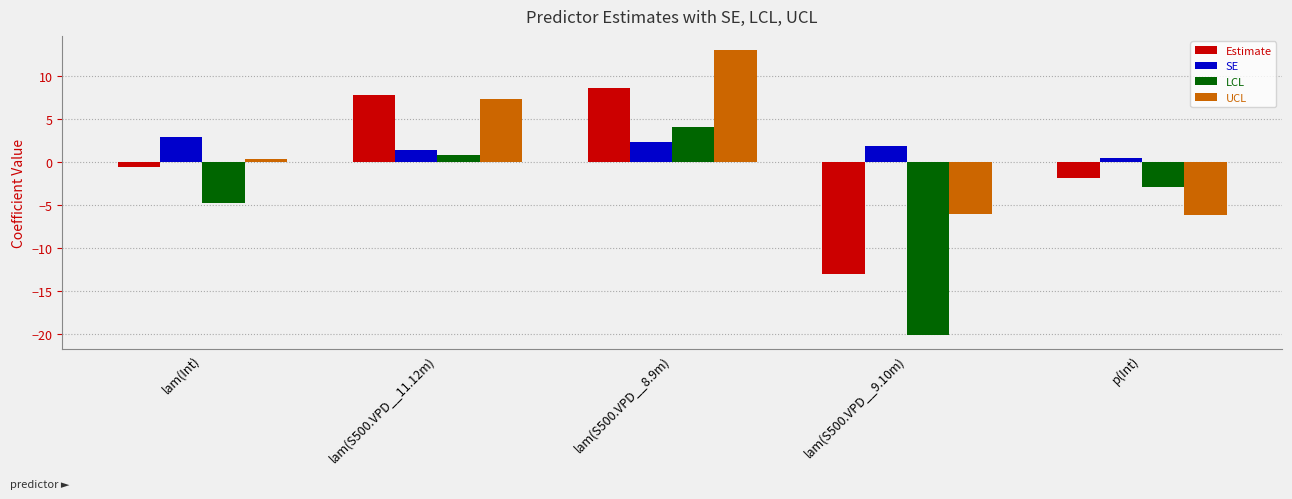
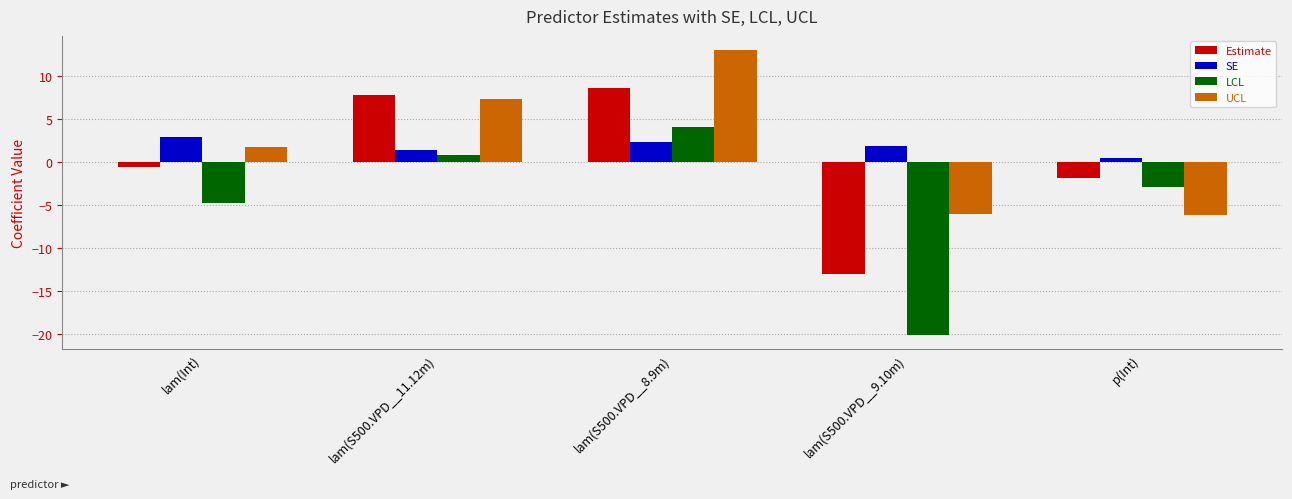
  {
    "Estimate": {
      "lam(Int)": -1,
      "lam(S500.VPD__11.12m)": 8,
      "lam(S500.VPD__8.9m)": 9,
      "lam(S500.VPD__9.10m)": -13,
      "p(Int)": -2
    },
    "SE": {
      "lam(Int)": 3,
      "lam(S500.VPD__11.12m)": 1,
      "lam(S500.VPD__8.9m)": 2,
      "lam(S500.VPD__9.10m)": 2,
      "p(Int)": 1
    },
    "LCL": {
      "lam(Int)": -5,
      "lam(S500.VPD__11.12m)": 1,
      "lam(S500.VPD__8.9m)": 4,
      "lam(S500.VPD__9.10m)": -20,
      "p(Int)": -3
    },
    "UCL": {
-     "lam(Int)": 0,
+     "lam(Int)": 2,
      "lam(S500.VPD__11.12m)": 7,
      "lam(S500.VPD__8.9m)": 13,
      "lam(S500.VPD__9.10m)": -6,
      "p(Int)": -6
    }
  }
